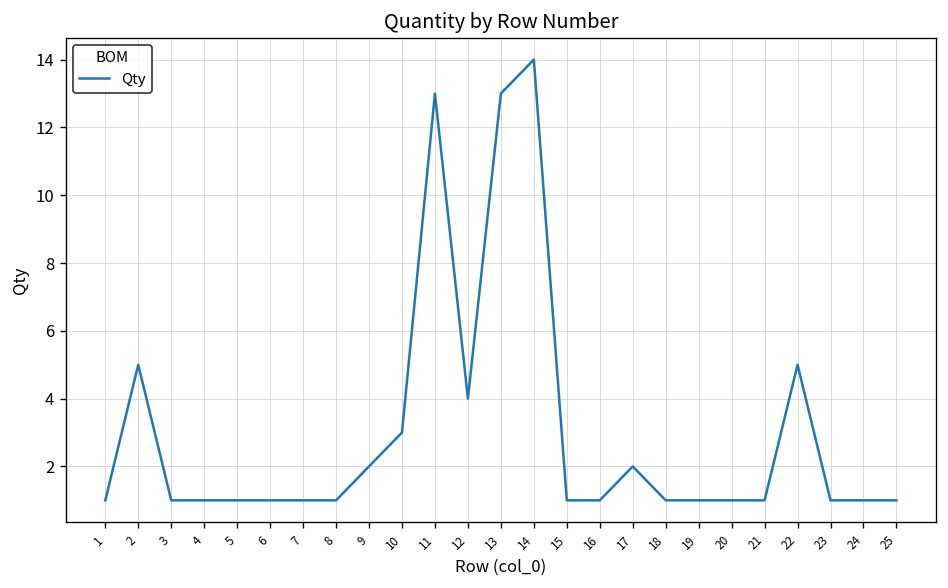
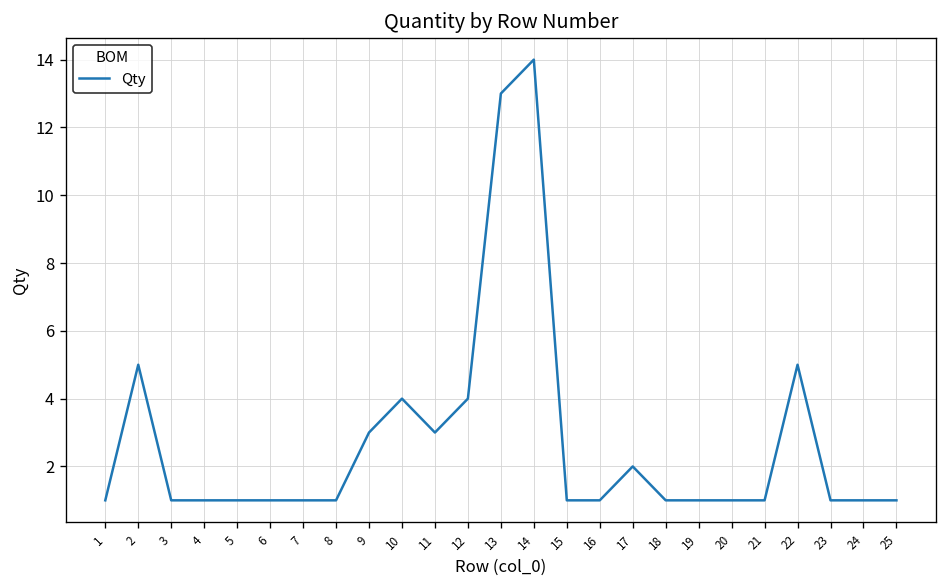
  {
    "1": 1,
    "2": 5,
    "3": 1,
    "4": 1,
    "5": 1,
    "6": 1,
    "7": 1,
    "8": 1,
-   "9": 2,
-   "10": 3,
-   "11": 13,
+   "9": 3,
+   "10": 4,
+   "11": 3,
    "12": 4,
    "13": 13,
    "14": 14,
    "15": 1,
    "16": 1,
    "17": 2,
    "18": 1,
    "19": 1,
    "20": 1,
    "21": 1,
    "22": 5,
    "23": 1,
    "24": 1,
    "25": 1
  }
